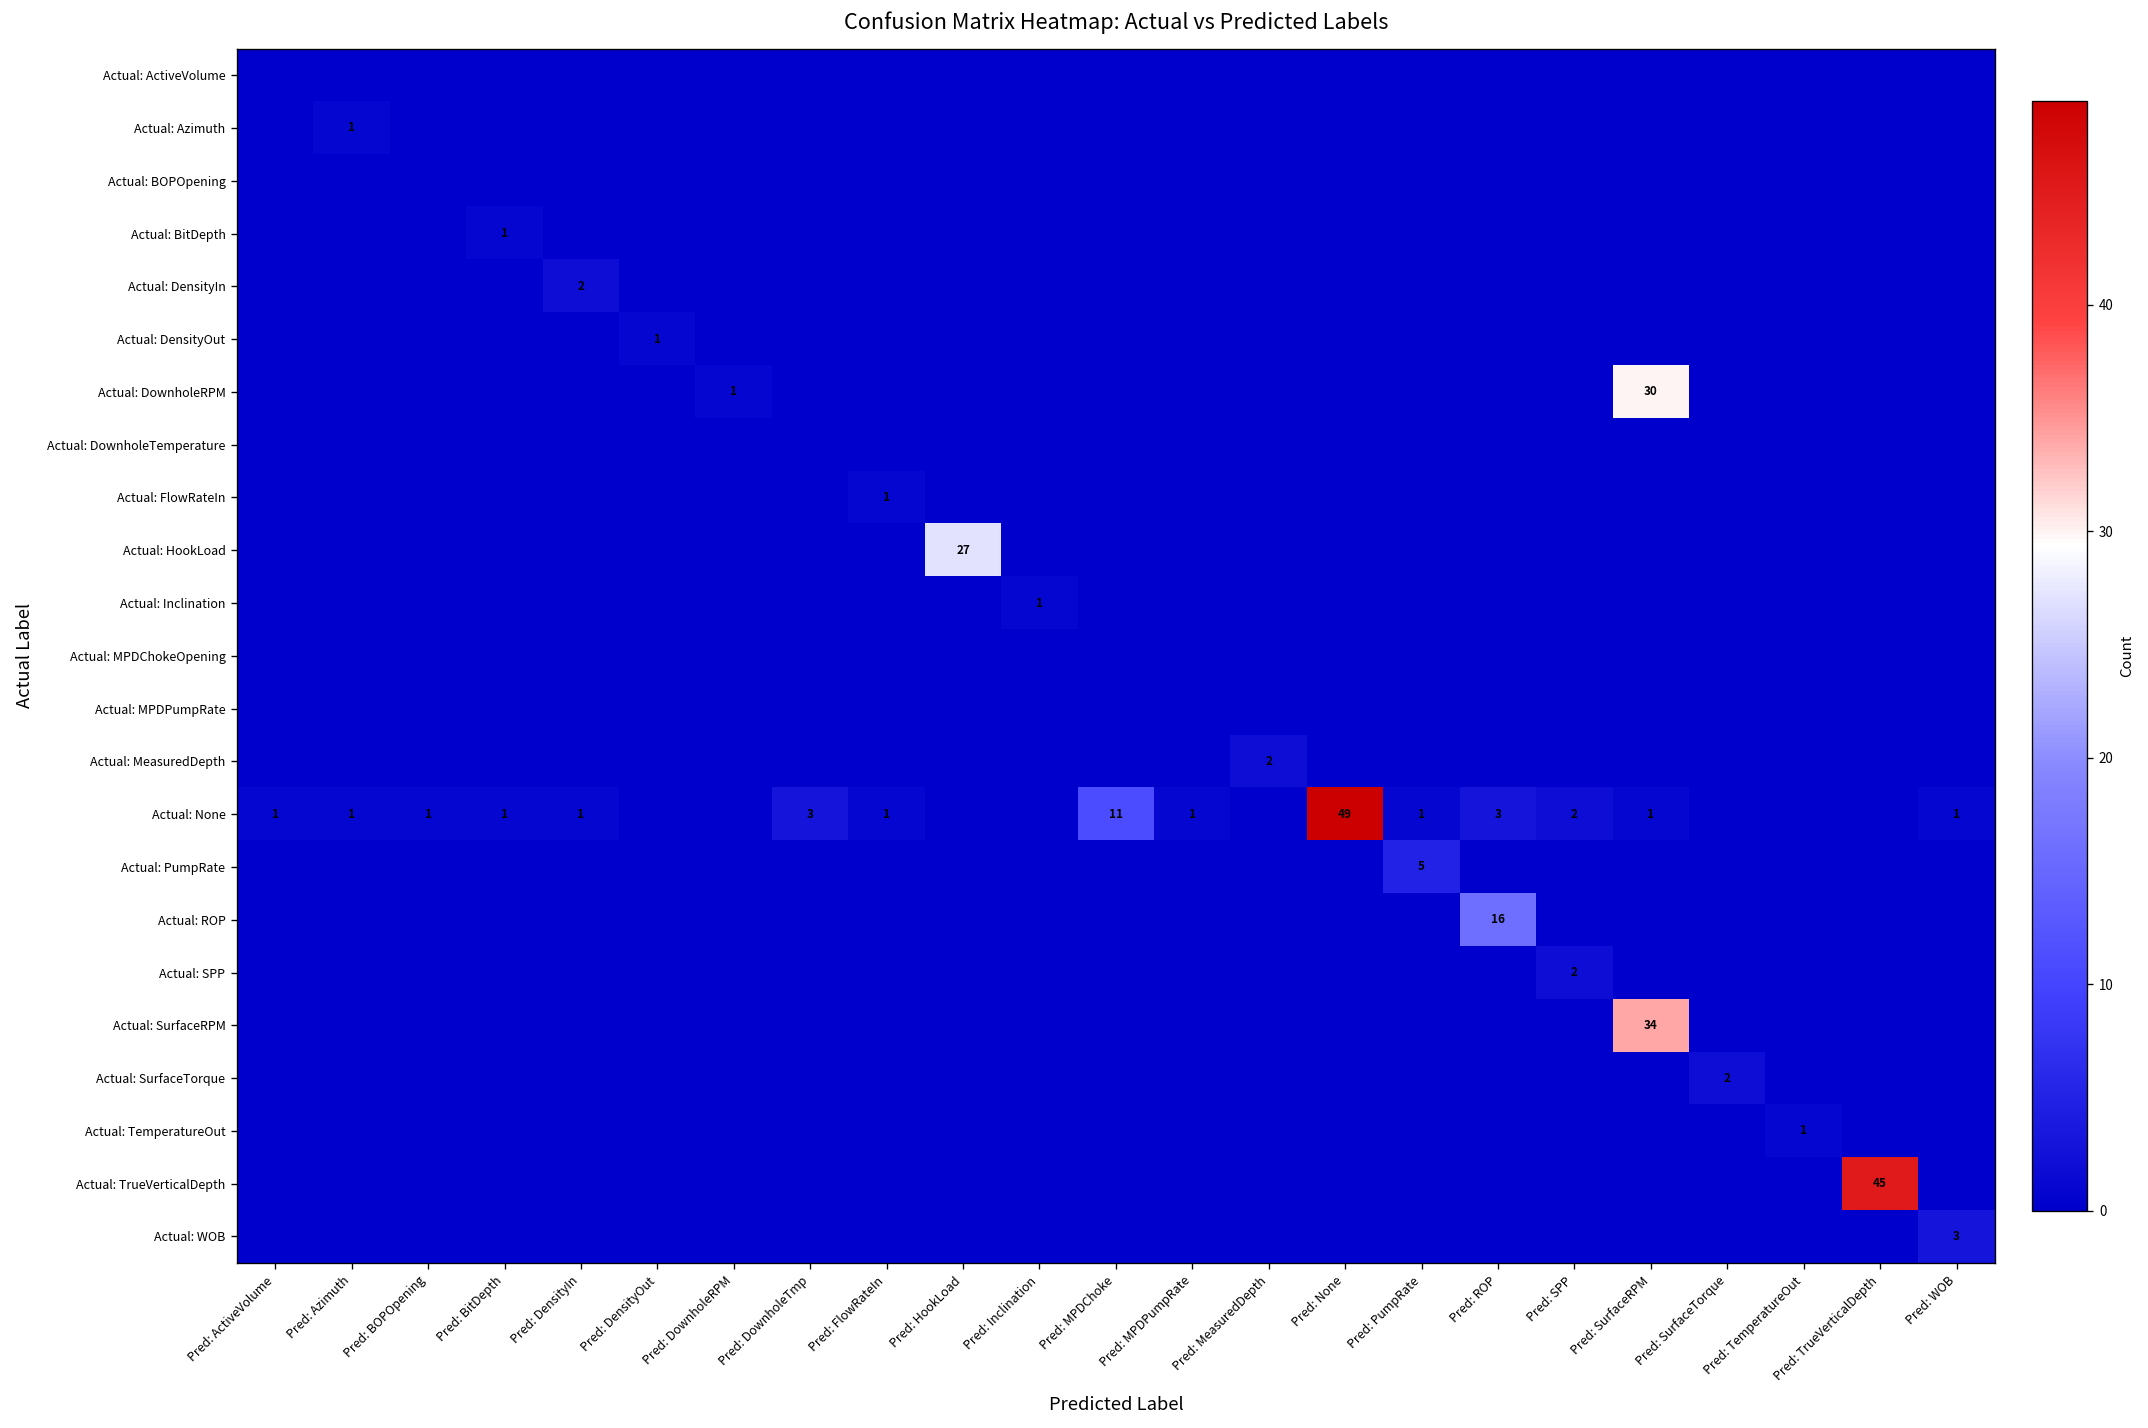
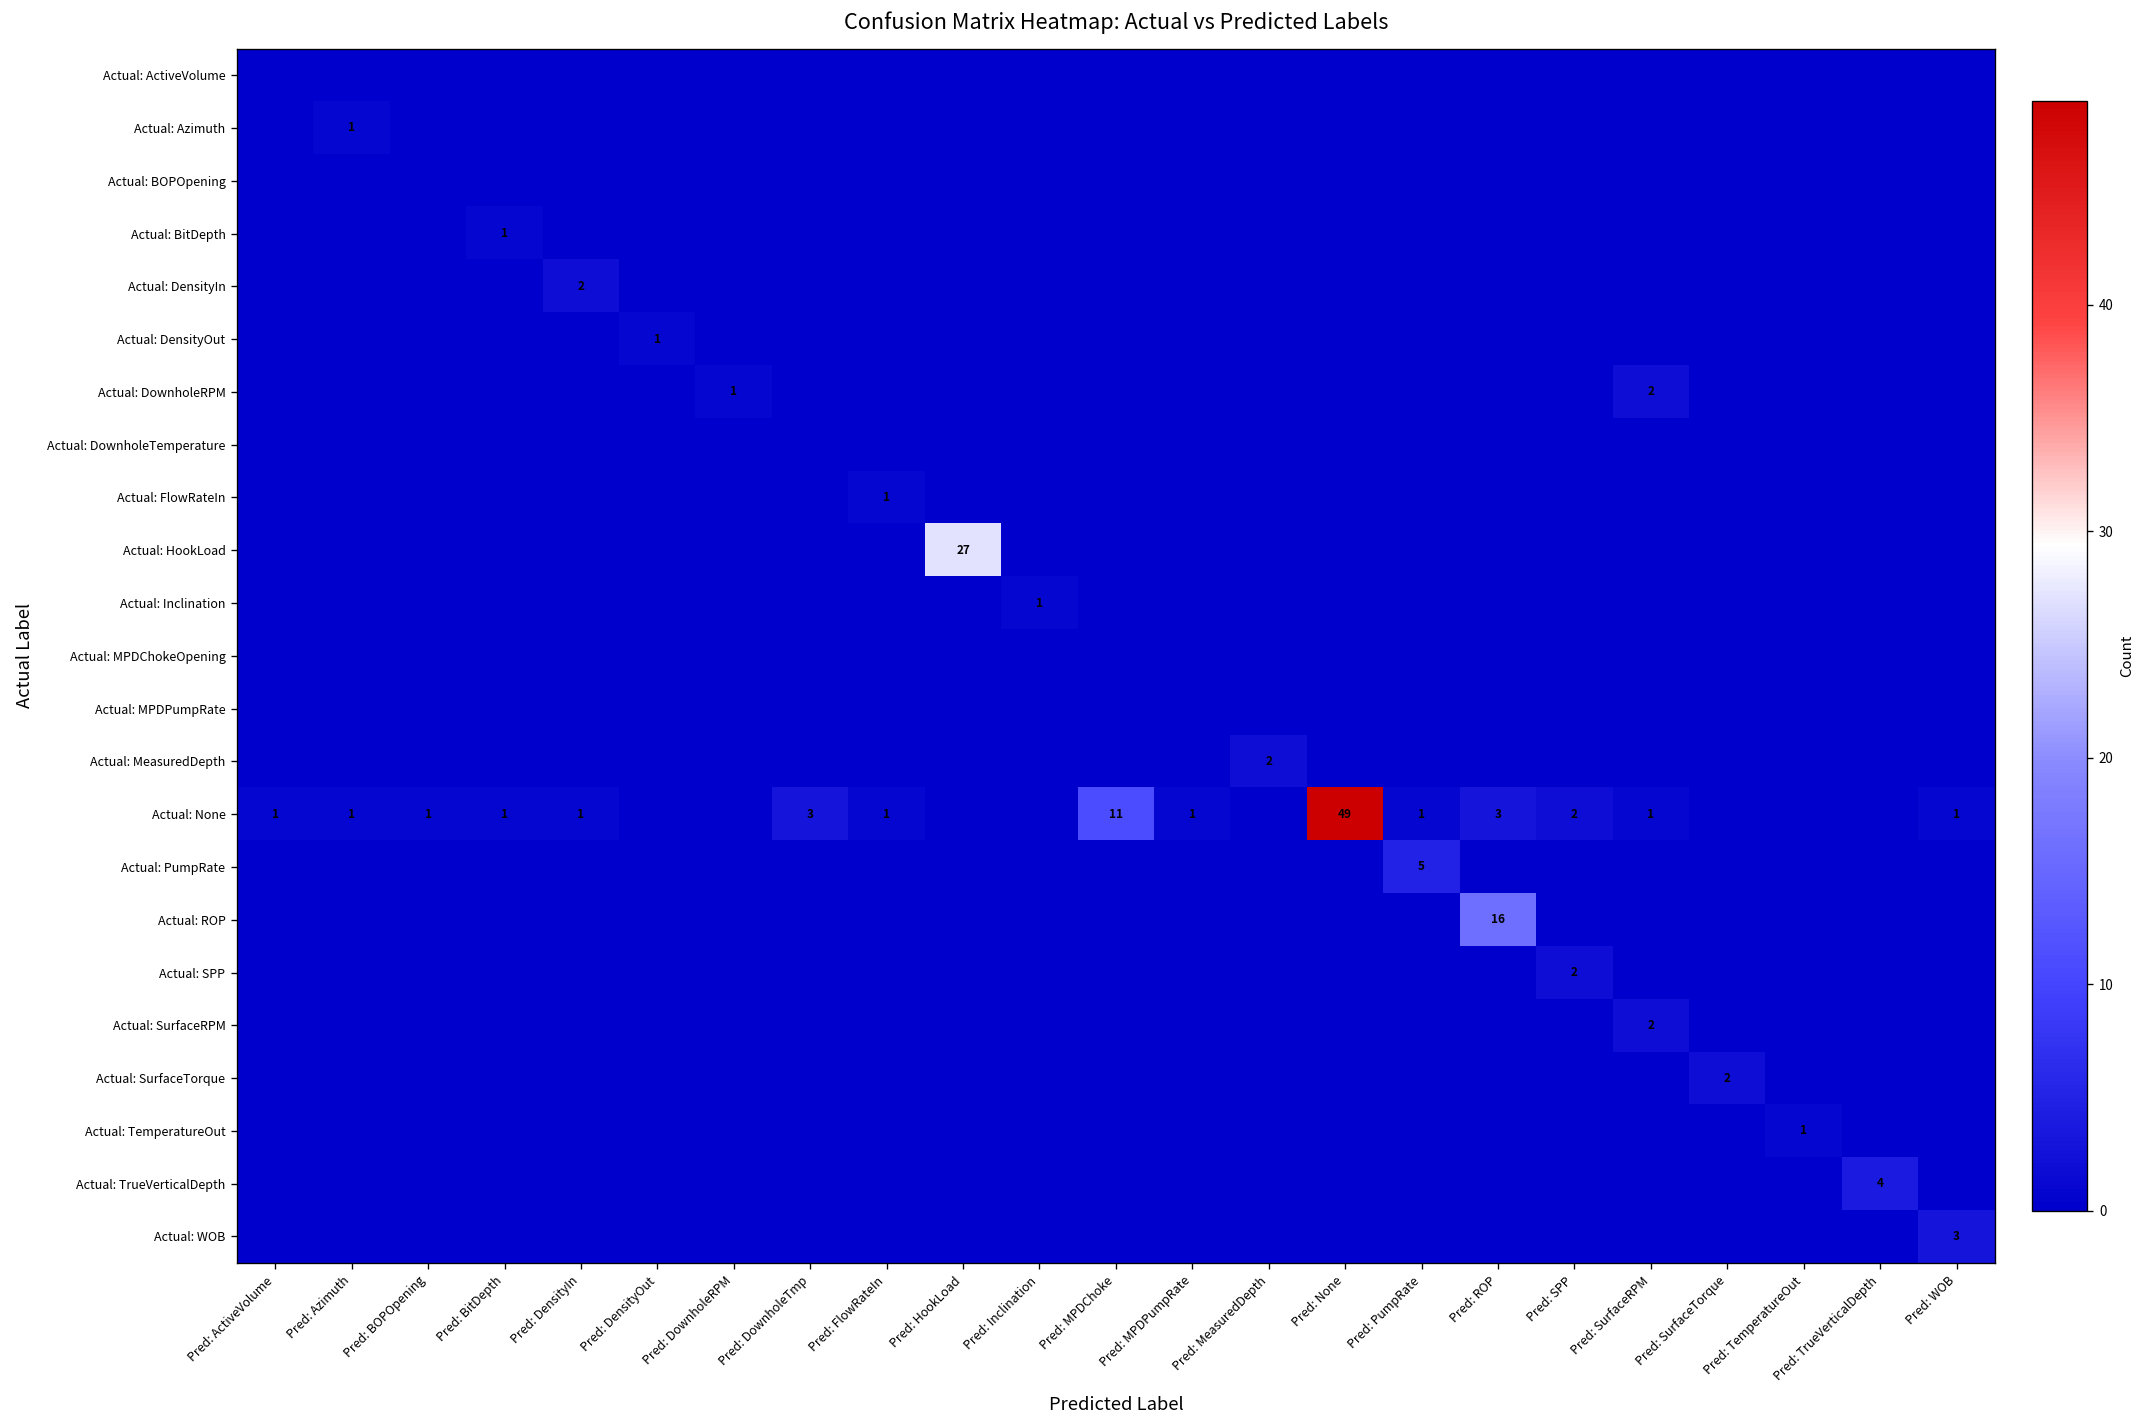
  {
    "Actual: Azimuth": {
      "Pred: Azimuth": 1
    },
    "Actual: BitDepth": {
      "Pred: BitDepth": 1
    },
    "Actual: DensityIn": {
      "Pred: DensityIn": 2
    },
    "Actual: DensityOut": {
      "Pred: DensityOut": 1
    },
    "Actual: DownholeRPM": {
      "Pred: DownholeRPM": 1,
-     "Pred: SurfaceRPM": 30
+     "Pred: SurfaceRPM": 2
    },
    "Actual: FlowRateIn": {
      "Pred: FlowRateIn": 1
    },
    "Actual: HookLoad": {
      "Pred: HookLoad": 27
    },
    "Actual: Inclination": {
      "Pred: Inclination": 1
    },
    "Actual: MeasuredDepth": {
      "Pred: MeasuredDepth": 2
    },
    "Actual: None": {
      "Pred: ActiveVolume": 1,
      "Pred: Azimuth": 1,
      "Pred: BOPOpening": 1,
      "Pred: BitDepth": 1,
      "Pred: DensityIn": 1,
      "Pred: DownholeTmp": 3,
      "Pred: FlowRateIn": 1,
      "Pred: MPDChoke": 11,
      "Pred: MPDPumpRate": 1,
      "Pred: None": 49,
      "Pred: PumpRate": 1,
      "Pred: ROP": 3,
      "Pred: SPP": 2,
      "Pred: SurfaceRPM": 1,
      "Pred: WOB": 1
    },
    "Actual: PumpRate": {
      "Pred: PumpRate": 5
    },
    "Actual: ROP": {
      "Pred: ROP": 16
    },
    "Actual: SPP": {
      "Pred: SPP": 2
    },
    "Actual: SurfaceRPM": {
-     "Pred: SurfaceRPM": 34
+     "Pred: SurfaceRPM": 2
    },
    "Actual: SurfaceTorque": {
      "Pred: SurfaceTorque": 2
    },
    "Actual: TemperatureOut": {
      "Pred: TemperatureOut": 1
    },
    "Actual: TrueVerticalDepth": {
-     "Pred: TrueVerticalDepth": 45
+     "Pred: TrueVerticalDepth": 4
    },
    "Actual: WOB": {
      "Pred: WOB": 3
    }
  }
